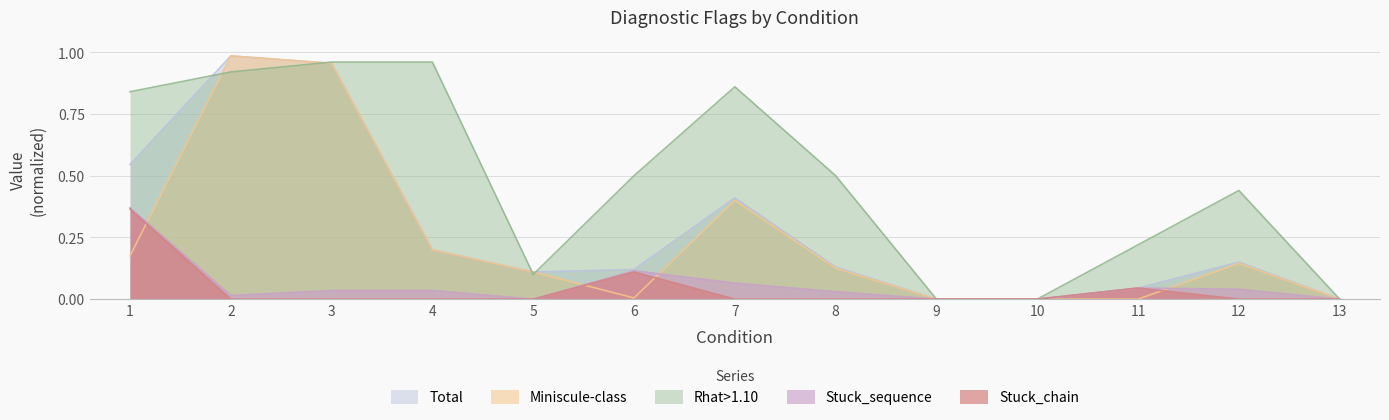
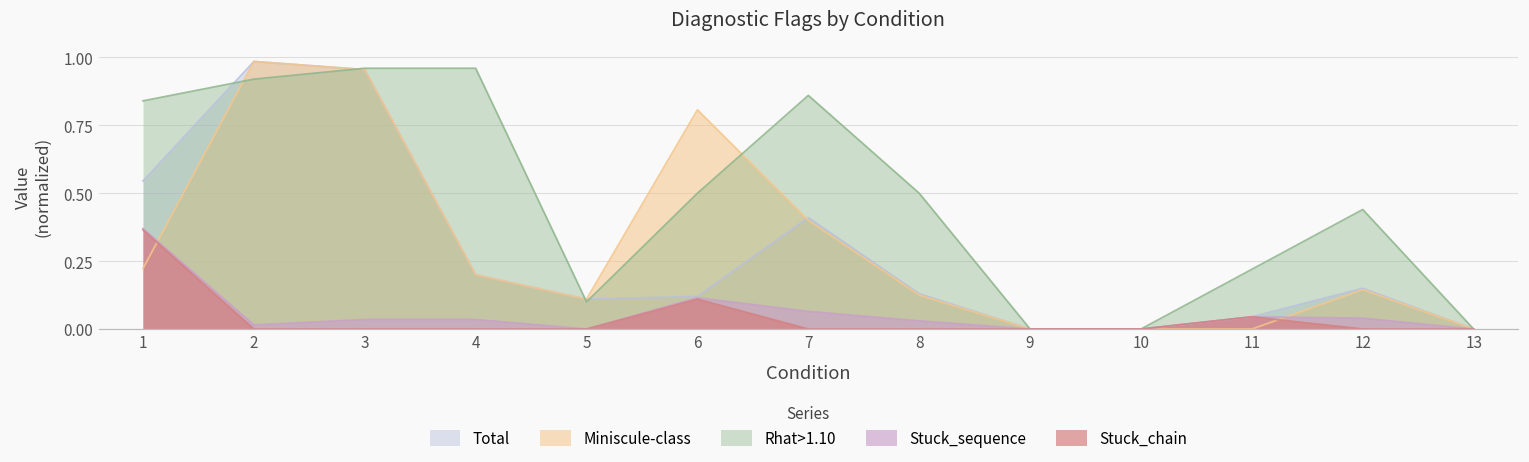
  {
    "Miniscule-class": {
-     "1": 0.18,
-     "6": 0.01,
+     "1": 0.22,
+     "6": 0.81,
      "11": 0.00
    },
    "Stuck_chain": {
      "2": 0.00,
      "3": 0.00,
      "4": 0.00,
      "7": 0.00,
      "8": 0.00,
      "12": 0.00
    }
  }
